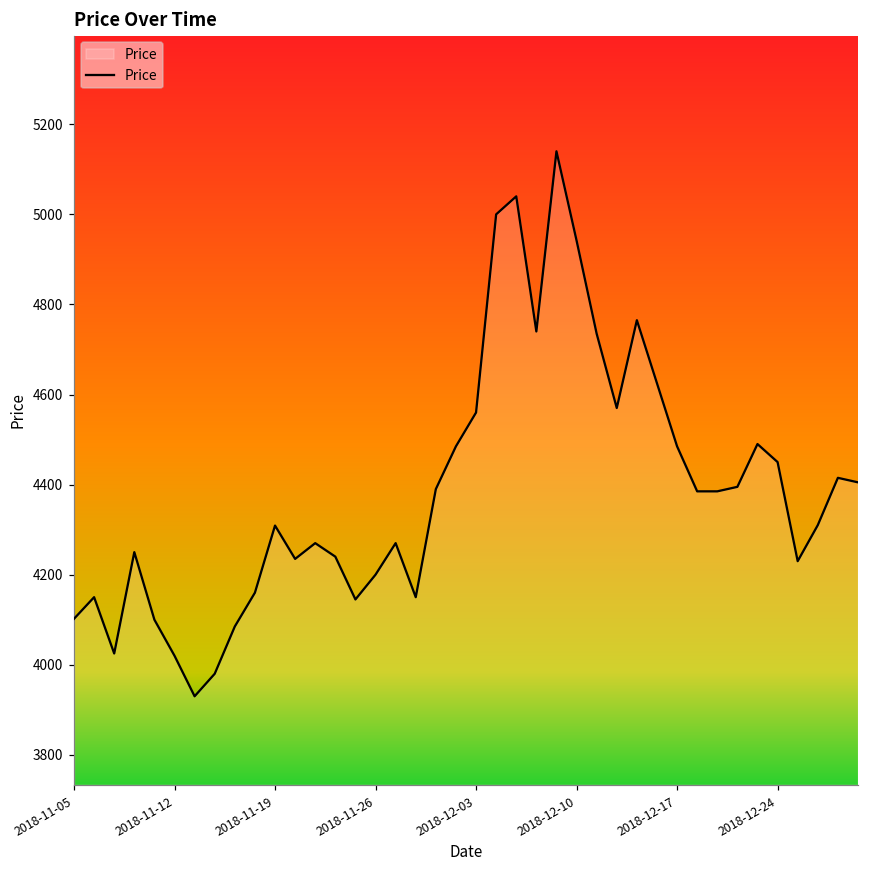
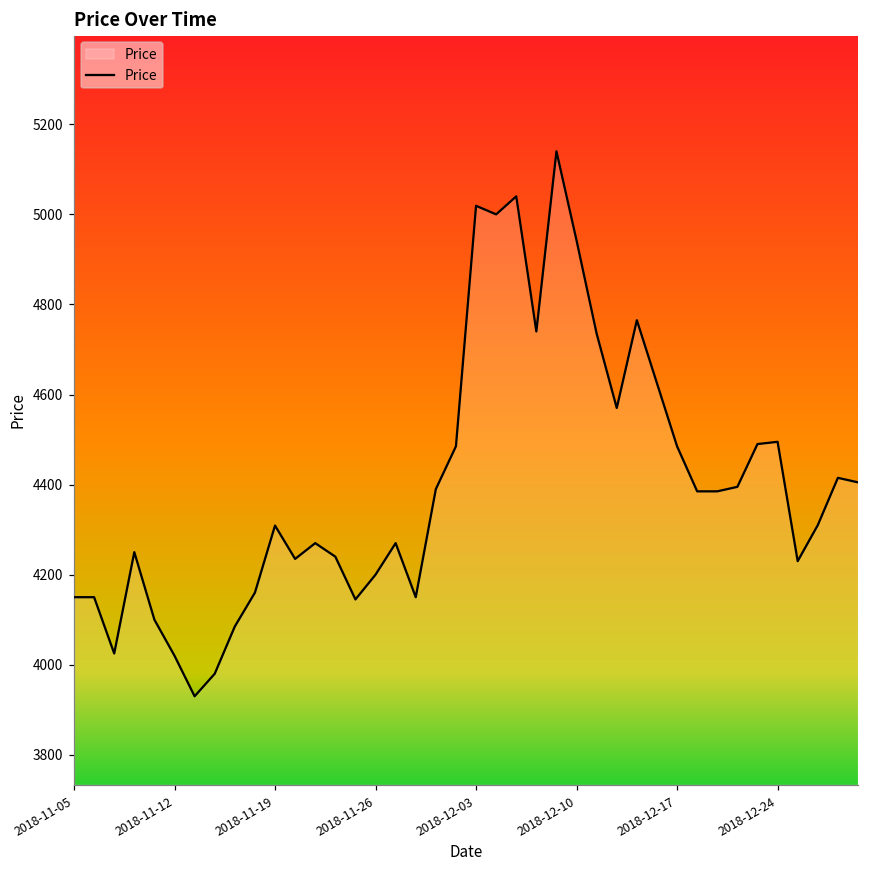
  {
-   "2018-11-05": 4100,
+   "2018-11-05": 4150,
    "2018-11-12": 4020,
    "2018-11-19": 4310,
    "2018-11-26": 4200,
-   "2018-12-03": 4560,
+   "2018-12-03": 5020,
    "2018-12-10": 4940,
    "2018-12-17": 4490,
-   "2018-12-24": 4450
+   "2018-12-24": 4500
  }
